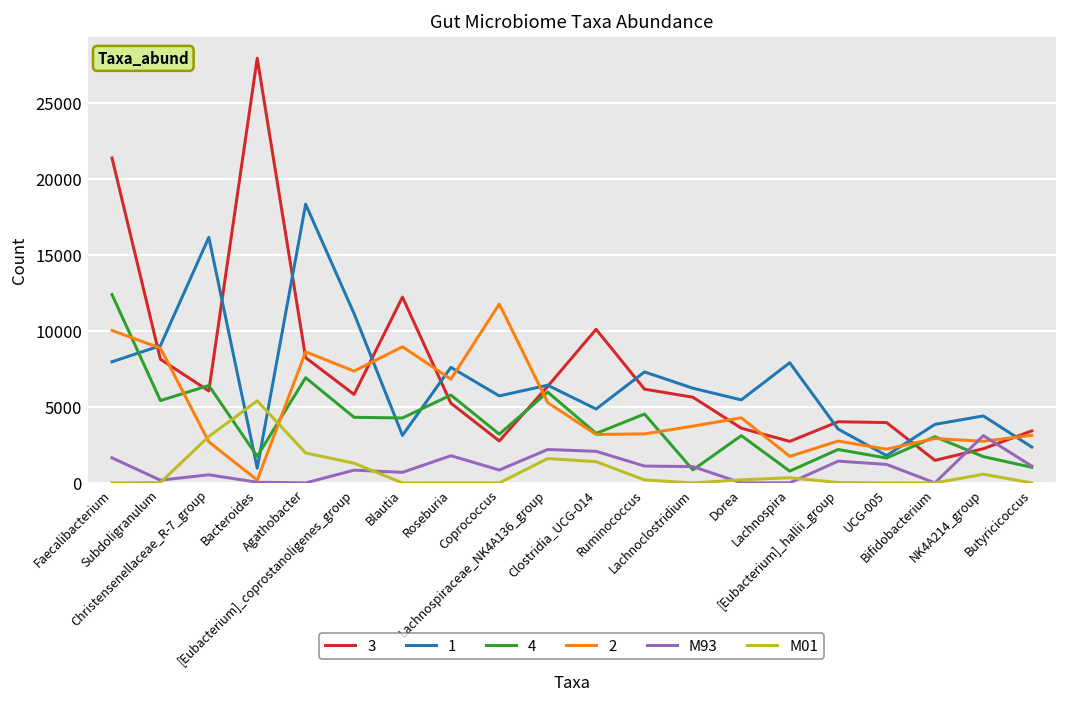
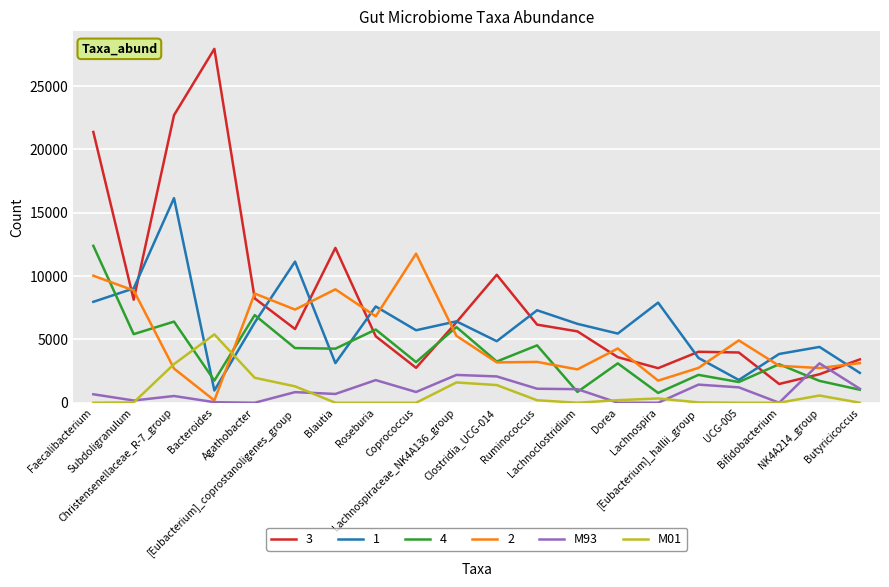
  {
    "3": {
      "Faecalibacterium": 21400,
      "Subdoligranulum": 8100,
-     "Christensenellaceae_R-7_group": 6000,
+     "Christensenellaceae_R-7_group": 22700,
      "Bacteroides": 27900,
      "Agathobacter": 8200,
      "[Eubacterium]_coprostanoligenes_group": 5800,
      "Blautia": 12200,
      "Roseburia": 5200,
      "Coprococcus": 2800,
      "Clostridia_UCG-014": 10100,
      "Ruminococcus": 6200,
      "Lachnoclostridium": 5600,
      "Dorea": 3600,
      "Lachnospira": 2700,
      "[Eubacterium]_hallii_group": 4000,
      "UCG-005": 4000,
      "Bifidobacterium": 1500,
      "NK4A214_group": 2200,
      "Butyricicoccus": 3400
    },
    "1": {
      "Faecalibacterium": 8000,
      "Christensenellaceae_R-7_group": 16100,
      "Bacteroides": 1000,
-     "Agathobacter": 18300,
+     "Agathobacter": 6300,
      "[Eubacterium]_coprostanoligenes_group": 11100,
      "Blautia": 3100,
      "Roseburia": 7600,
      "Coprococcus": 5700,
      "Clostridia_UCG-014": 4900,
      "Ruminococcus": 7300,
      "Lachnoclostridium": 6200,
      "Dorea": 5500,
      "Lachnospira": 7900,
      "[Eubacterium]_hallii_group": 3500,
      "Bifidobacterium": 3800,
      "NK4A214_group": 4400,
      "Butyricicoccus": 2400
    },
    "4": {
      "Faecalibacterium": 12400,
      "Subdoligranulum": 5400,
      "Christensenellaceae_R-7_group": 6400,
      "Bacteroides": 1700,
      "Agathobacter": 6900,
      "[Eubacterium]_coprostanoligenes_group": 4300,
      "Blautia": 4300,
      "Roseburia": 5800,
      "Coprococcus": 3200,
      "Lachnospiraceae_NK4A136_group": 6000,
      "Ruminococcus": 4500,
      "Lachnoclostridium": 900,
      "Dorea": 3100,
      "Lachnospira": 800,
      "[Eubacterium]_hallii_group": 2200,
      "NK4A214_group": 1700
    },
    "2": {
      "Faecalibacterium": 10000,
      "Christensenellaceae_R-7_group": 2700,
      "Agathobacter": 8600,
      "[Eubacterium]_coprostanoligenes_group": 7400,
      "Blautia": 9000,
      "Roseburia": 6800,
      "Coprococcus": 11800,
      "Lachnospiraceae_NK4A136_group": 5300,
      "Ruminococcus": 3200,
-     "Lachnoclostridium": 3700,
+     "Lachnoclostridium": 2600,
      "Dorea": 4300,
      "Lachnospira": 1700,
      "[Eubacterium]_hallii_group": 2700,
-     "UCG-005": 2200,
+     "UCG-005": 4900,
      "NK4A214_group": 2700,
      "Butyricicoccus": 3100
    },
    "M93": {
-     "Faecalibacterium": 1600,
+     "Faecalibacterium": 700,
      "Christensenellaceae_R-7_group": 500,
      "Agathobacter": 0,
      "[Eubacterium]_coprostanoligenes_group": 800,
      "Blautia": 700,
      "Roseburia": 1800,
      "Coprococcus": 800,
      "Lachnospiraceae_NK4A136_group": 2200,
      "Clostridia_UCG-014": 2100,
      "Ruminococcus": 1100,
      "Lachnoclostridium": 1100,
      "Lachnospira": 0,
      "[Eubacterium]_hallii_group": 1400,
      "UCG-005": 1200,
      "NK4A214_group": 3100
    },
    "M01": {
      "Faecalibacterium": 0,
      "Christensenellaceae_R-7_group": 3100,
      "Bacteroides": 5400,
      "Agathobacter": 2000,
      "[Eubacterium]_coprostanoligenes_group": 1300,
      "Blautia": 0,
      "Roseburia": 0,
      "Coprococcus": 0,
      "Lachnospiraceae_NK4A136_group": 1600,
      "Clostridia_UCG-014": 1400,
      "Ruminococcus": 200,
      "Lachnoclostridium": 0,
      "Lachnospira": 300,
      "[Eubacterium]_hallii_group": 0,
      "UCG-005": 0,
      "NK4A214_group": 600,
      "Butyricicoccus": 0
    }
  }
